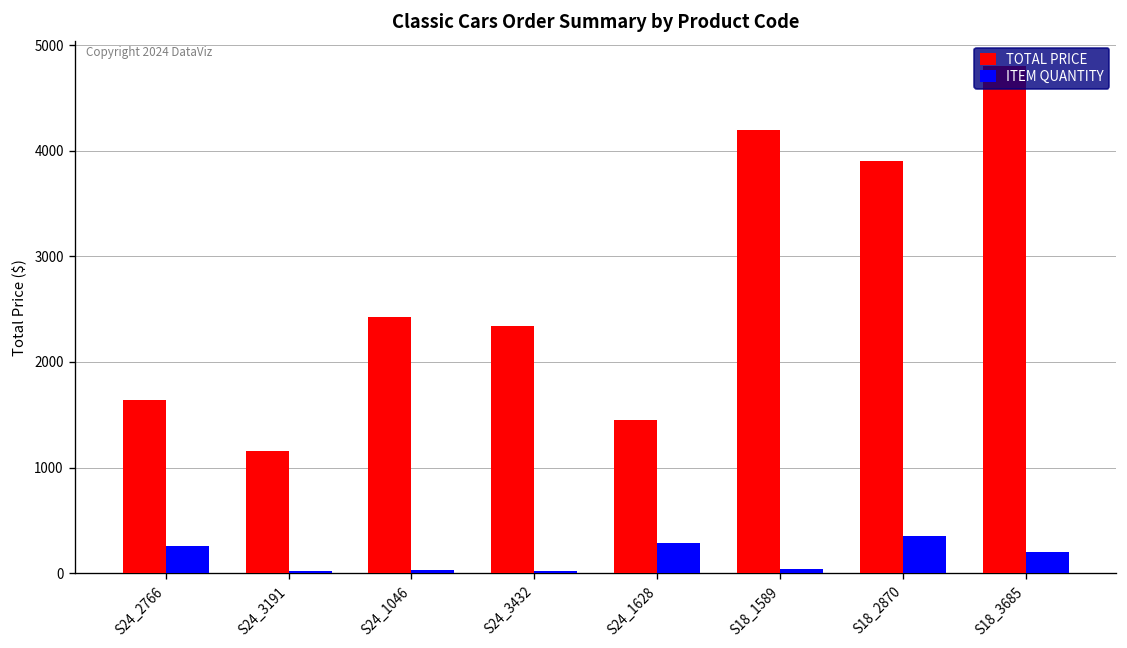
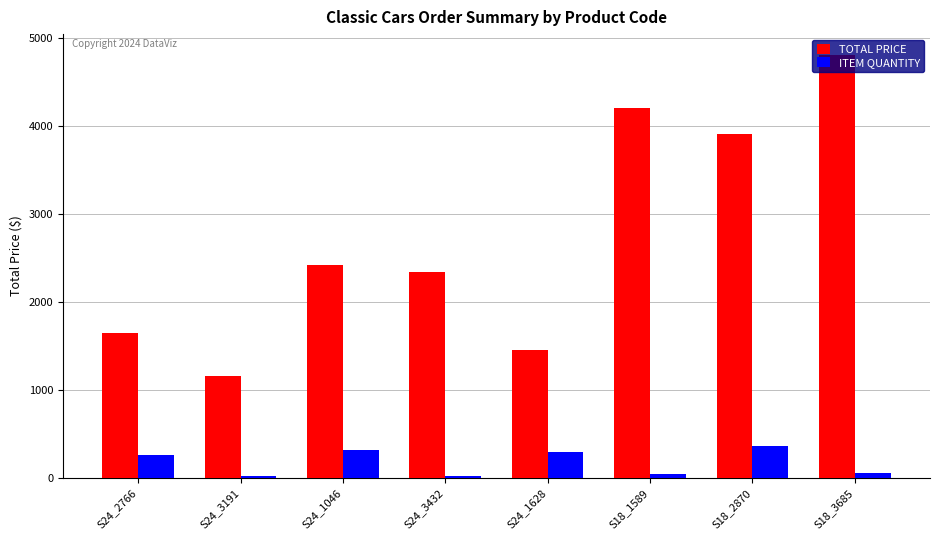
  {
    "TOTAL PRICE": {
      "S24_2766": 1600,
      "S24_3191": 1200,
      "S24_1046": 2400,
      "S24_3432": 2300,
      "S24_1628": 1500,
      "S18_1589": 4200,
      "S18_2870": 3900
    },
    "ITEM QUANTITY": {
      "S24_2766": 300,
-     "S24_1046": 0,
+     "S24_1046": 300,
      "S24_1628": 300,
      "S18_1589": 0,
      "S18_2870": 400,
-     "S18_3685": 200
+     "S18_3685": 0
    }
  }
